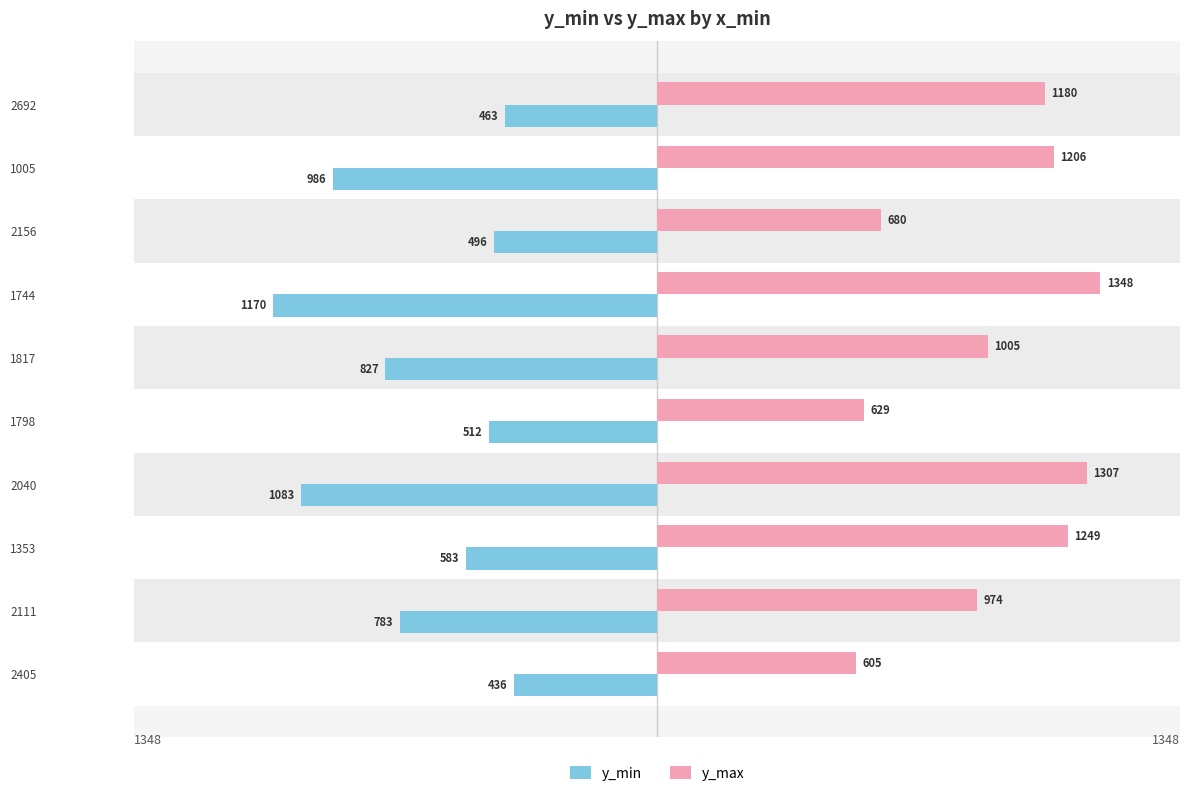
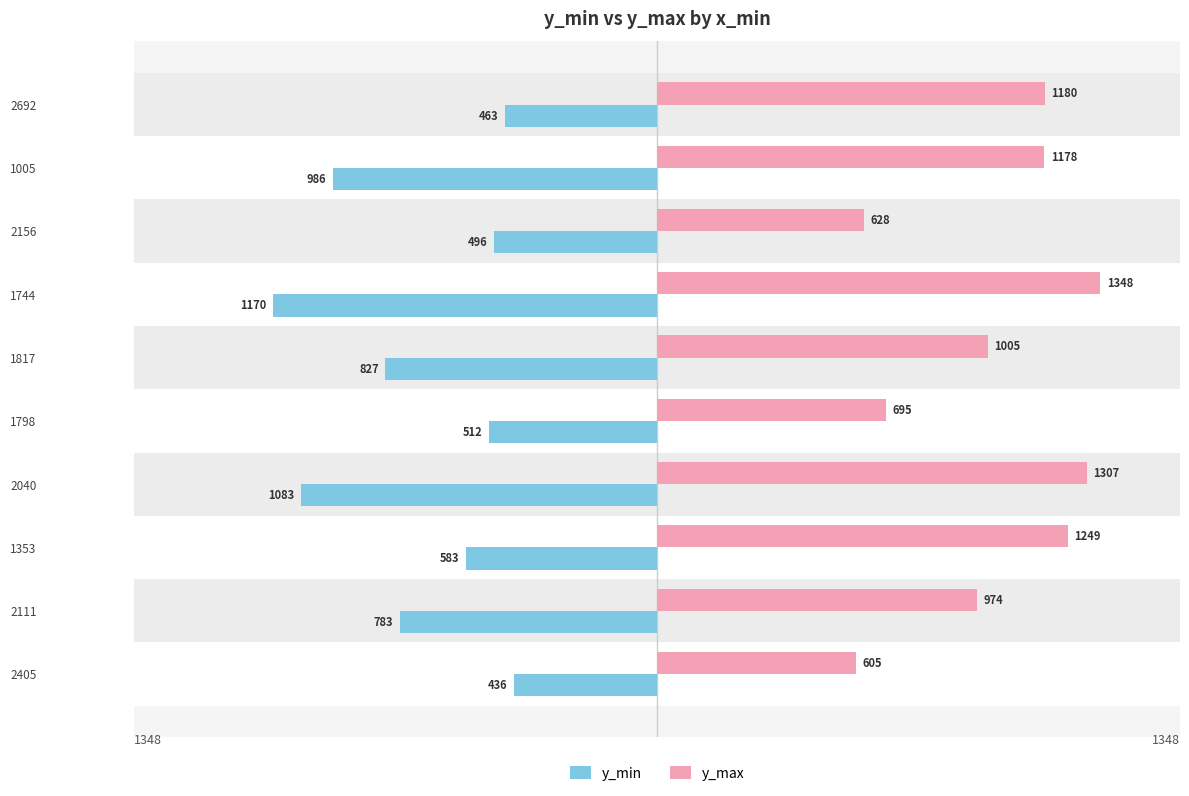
  {
    "y_max": {
      "2692": 1180,
-     "1005": 1206,
-     "2156": 680,
+     "1005": 1178,
+     "2156": 628,
      "1744": 1348,
      "1817": 1005,
-     "1798": 629,
+     "1798": 695,
      "2040": 1307,
      "1353": 1249,
      "2111": 974,
      "2405": 605
    }
  }
